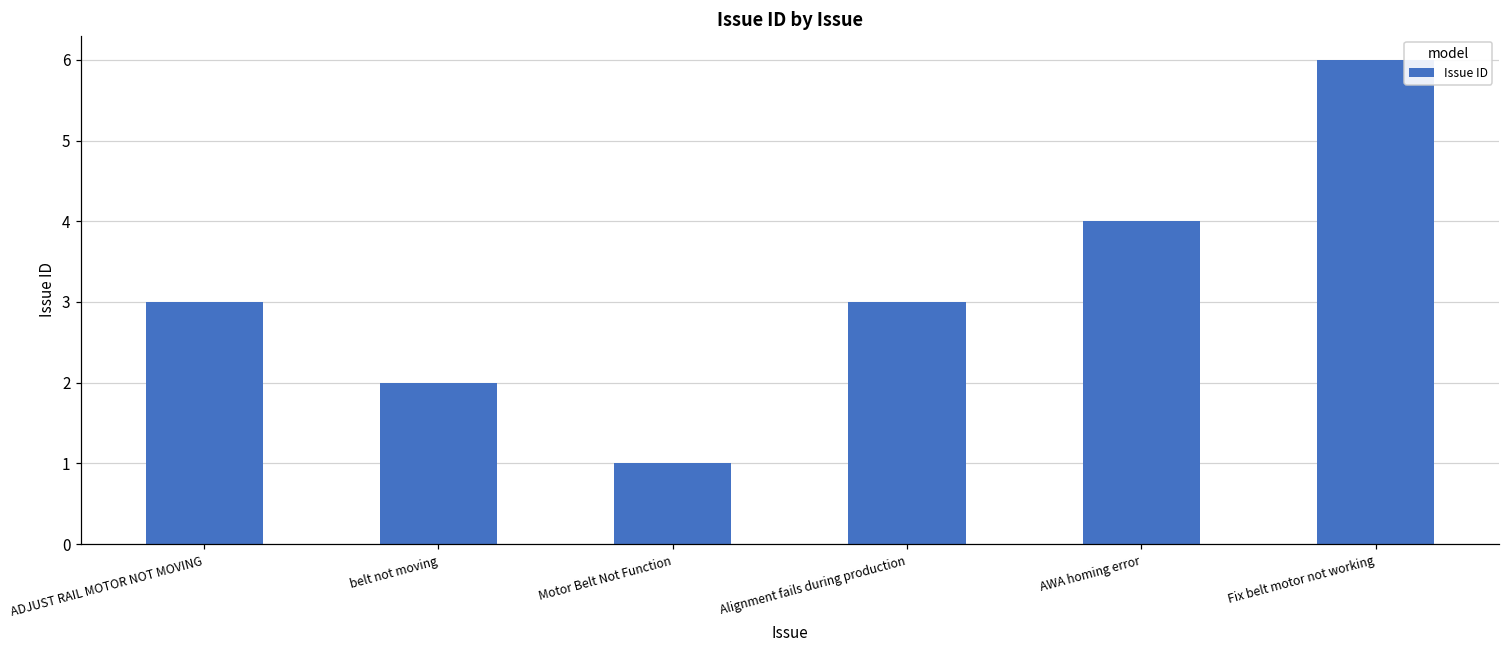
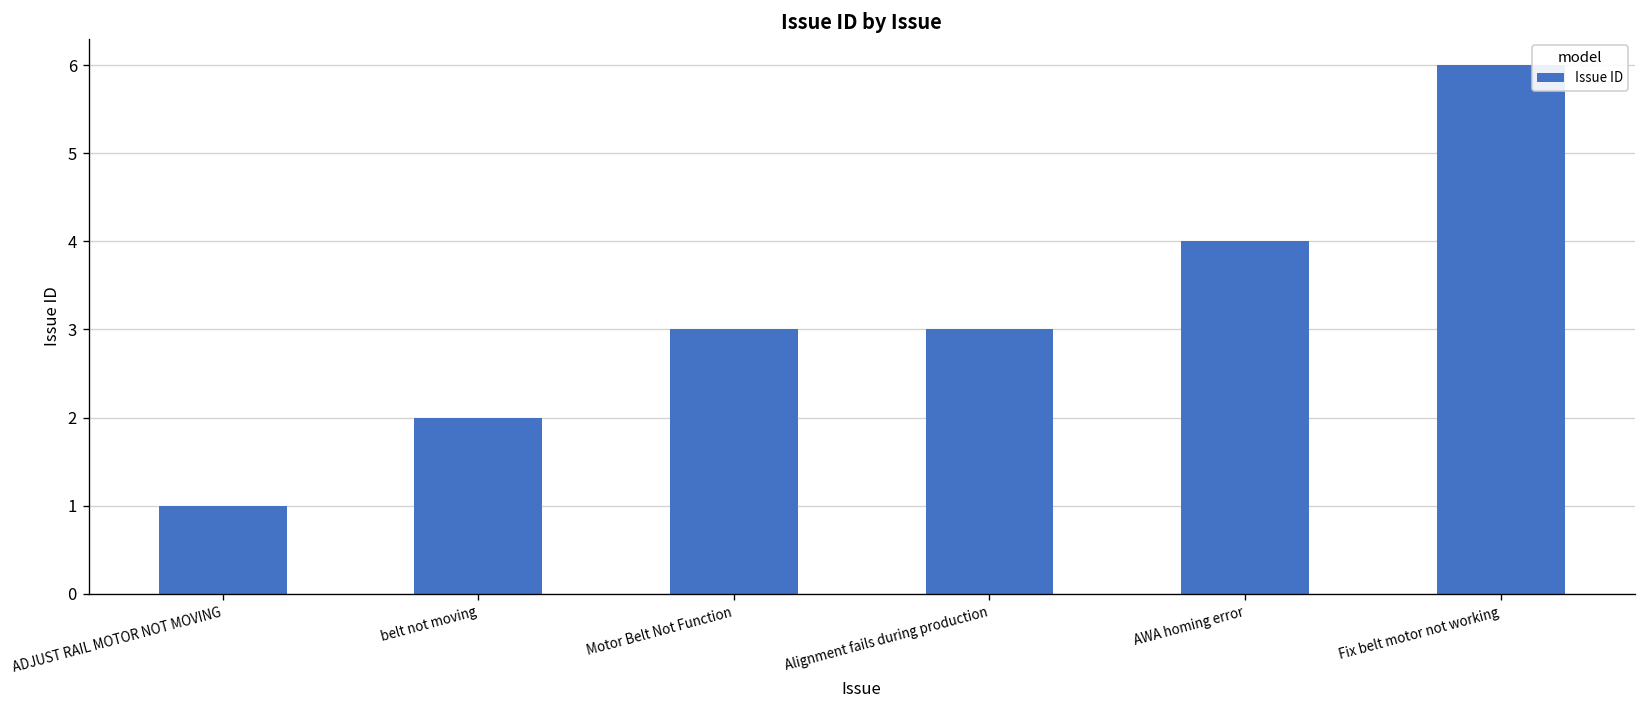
  {
-   "ADJUST RAIL MOTOR NOT MOVING": 3,
+   "ADJUST RAIL MOTOR NOT MOVING": 1,
    "belt not moving": 2,
-   "Motor Belt Not Function": 1,
+   "Motor Belt Not Function": 3,
    "Alignment fails during production": 3,
    "AWA homing error": 4,
    "Fix belt motor not working": 6
  }
